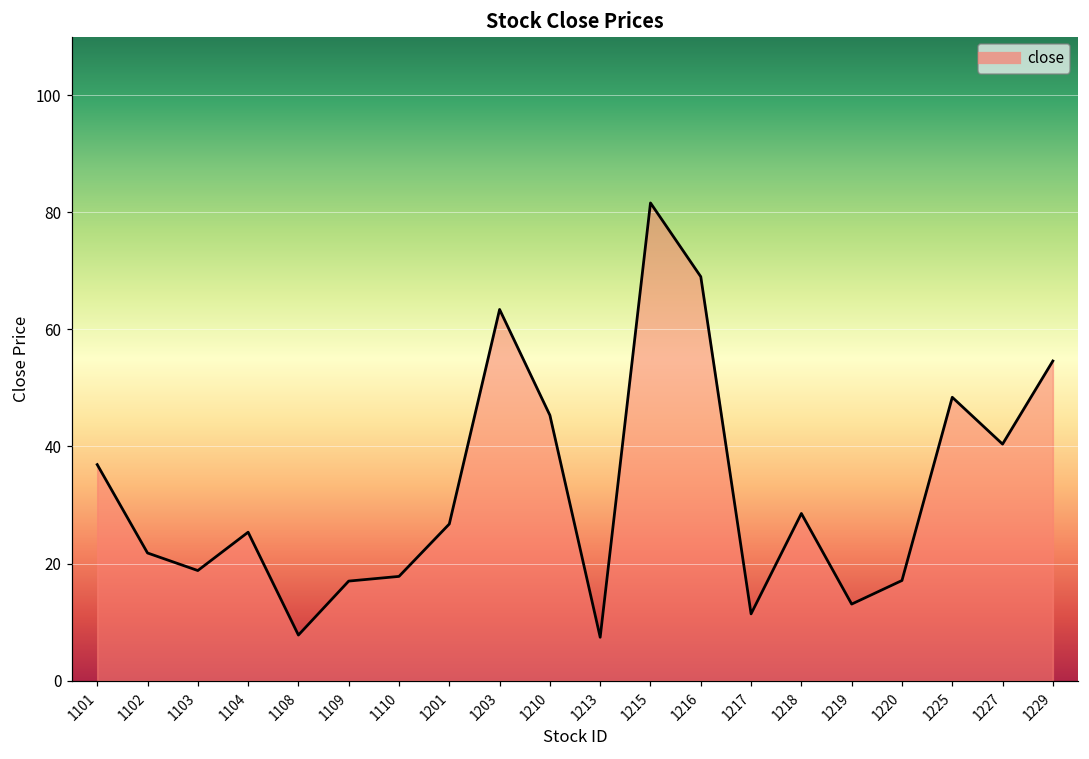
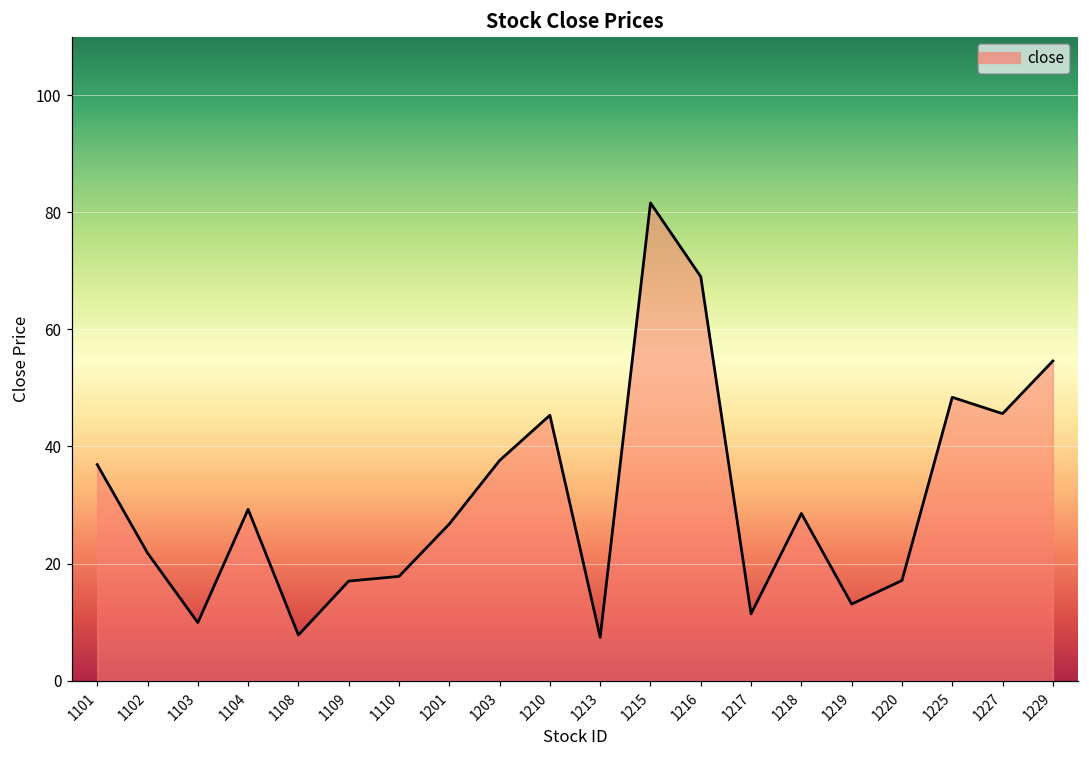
  {
    "1101": 37,
    "1102": 22,
-   "1103": 19,
-   "1104": 25,
+   "1103": 10,
+   "1104": 29,
    "1108": 8,
    "1109": 17,
    "1110": 18,
    "1201": 27,
-   "1203": 63,
+   "1203": 38,
    "1210": 45,
    "1213": 7,
    "1215": 82,
    "1216": 69,
    "1217": 11,
    "1218": 29,
    "1219": 13,
    "1220": 17,
    "1225": 48,
-   "1227": 40,
+   "1227": 46,
    "1229": 55
  }
